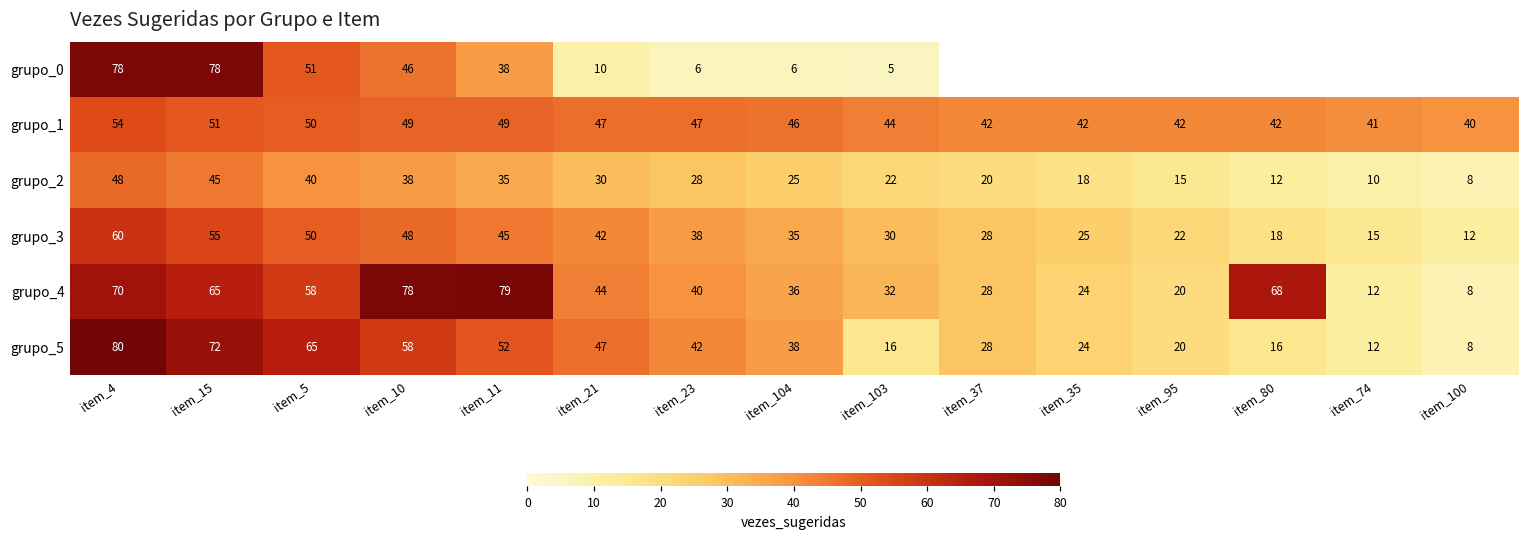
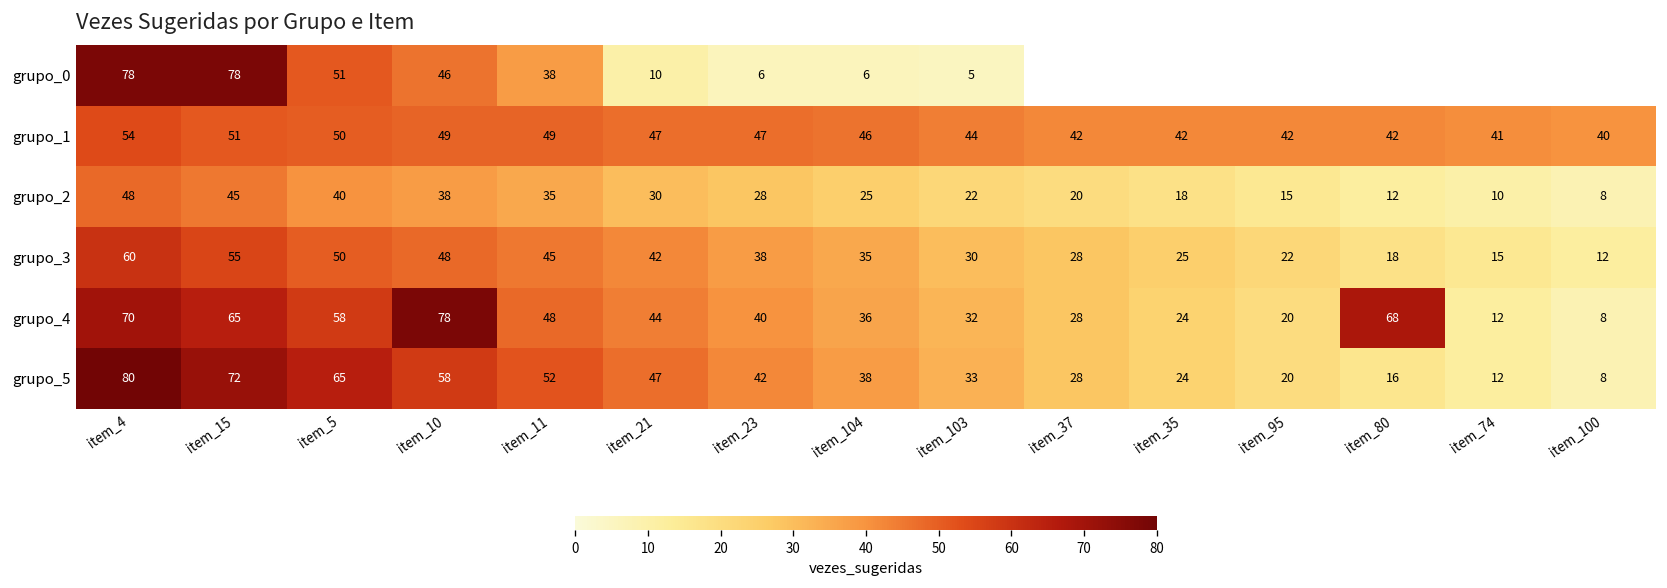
  {
    "grupo_0": {
      "item_4": 78,
      "item_15": 78,
      "item_5": 51,
      "item_10": 46,
      "item_11": 38,
      "item_21": 10,
      "item_23": 6,
      "item_104": 6,
      "item_103": 5
    },
    "grupo_1": {
      "item_4": 54,
      "item_15": 51,
      "item_5": 50,
      "item_10": 49,
      "item_11": 49,
      "item_21": 47,
      "item_23": 47,
      "item_104": 46,
      "item_103": 44,
      "item_37": 42,
      "item_35": 42,
      "item_95": 42,
      "item_80": 42,
      "item_74": 41,
      "item_100": 40
    },
    "grupo_2": {
      "item_4": 48,
      "item_15": 45,
      "item_5": 40,
      "item_10": 38,
      "item_11": 35,
      "item_21": 30,
      "item_23": 28,
      "item_104": 25,
      "item_103": 22,
      "item_37": 20,
      "item_35": 18,
      "item_95": 15,
      "item_80": 12,
      "item_74": 10,
      "item_100": 8
    },
    "grupo_3": {
      "item_4": 60,
      "item_15": 55,
      "item_5": 50,
      "item_10": 48,
      "item_11": 45,
      "item_21": 42,
      "item_23": 38,
      "item_104": 35,
      "item_103": 30,
      "item_37": 28,
      "item_35": 25,
      "item_95": 22,
      "item_80": 18,
      "item_74": 15,
      "item_100": 12
    },
    "grupo_4": {
      "item_4": 70,
      "item_15": 65,
      "item_5": 58,
      "item_10": 78,
-     "item_11": 79,
+     "item_11": 48,
      "item_21": 44,
      "item_23": 40,
      "item_104": 36,
      "item_103": 32,
      "item_37": 28,
      "item_35": 24,
      "item_95": 20,
      "item_80": 68,
      "item_74": 12,
      "item_100": 8
    },
    "grupo_5": {
      "item_4": 80,
      "item_15": 72,
      "item_5": 65,
      "item_10": 58,
      "item_11": 52,
      "item_21": 47,
      "item_23": 42,
      "item_104": 38,
-     "item_103": 16,
+     "item_103": 33,
      "item_37": 28,
      "item_35": 24,
      "item_95": 20,
      "item_80": 16,
      "item_74": 12,
      "item_100": 8
    }
  }
